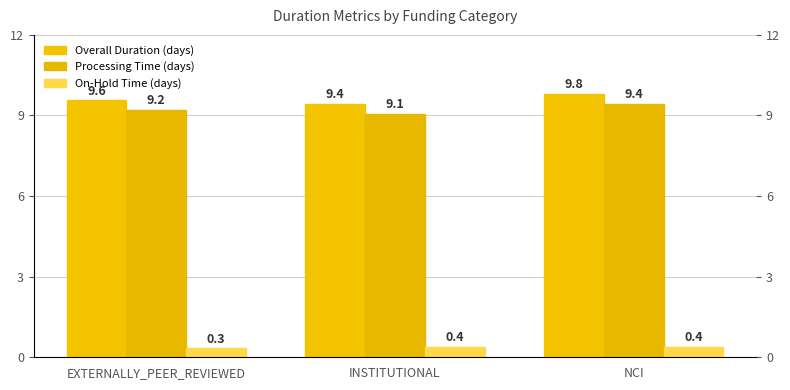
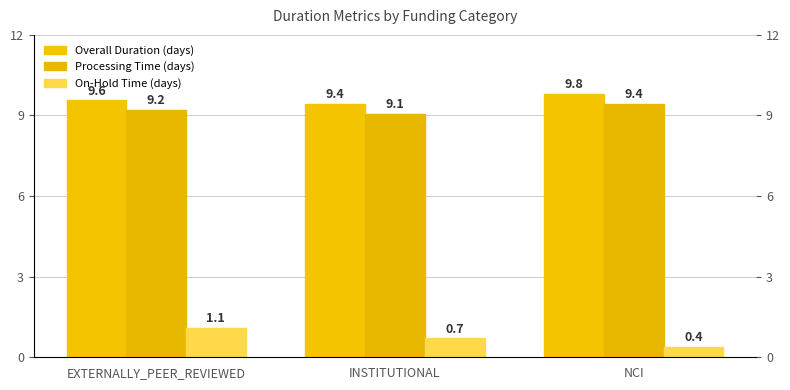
  {
    "On-Hold Time (days)": {
-     "EXTERNALLY_PEER_REVIEWED": 0.3,
-     "INSTITUTIONAL": 0.4,
+     "EXTERNALLY_PEER_REVIEWED": 1.1,
+     "INSTITUTIONAL": 0.7,
      "NCI": 0.4
    }
  }
